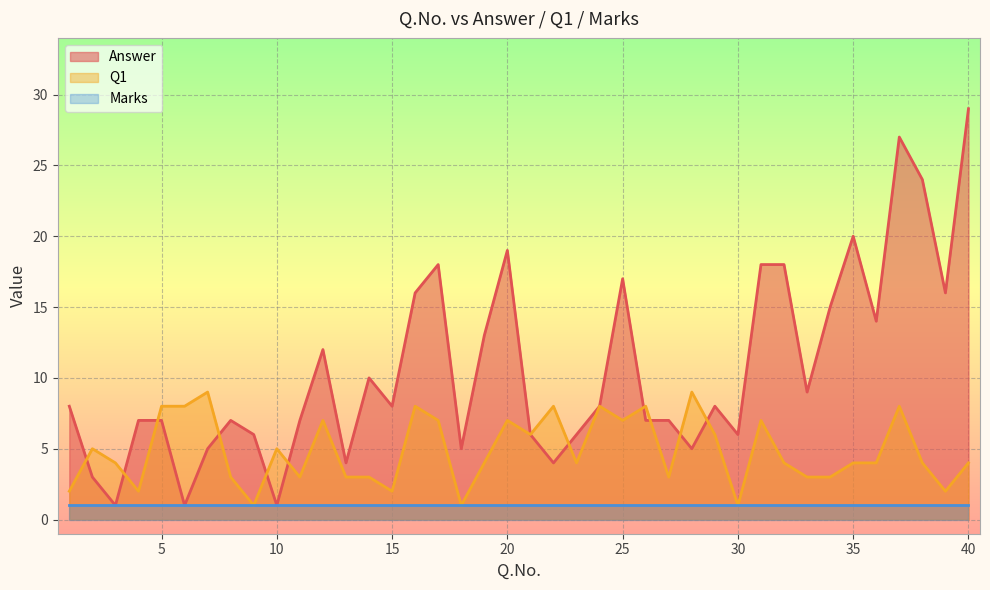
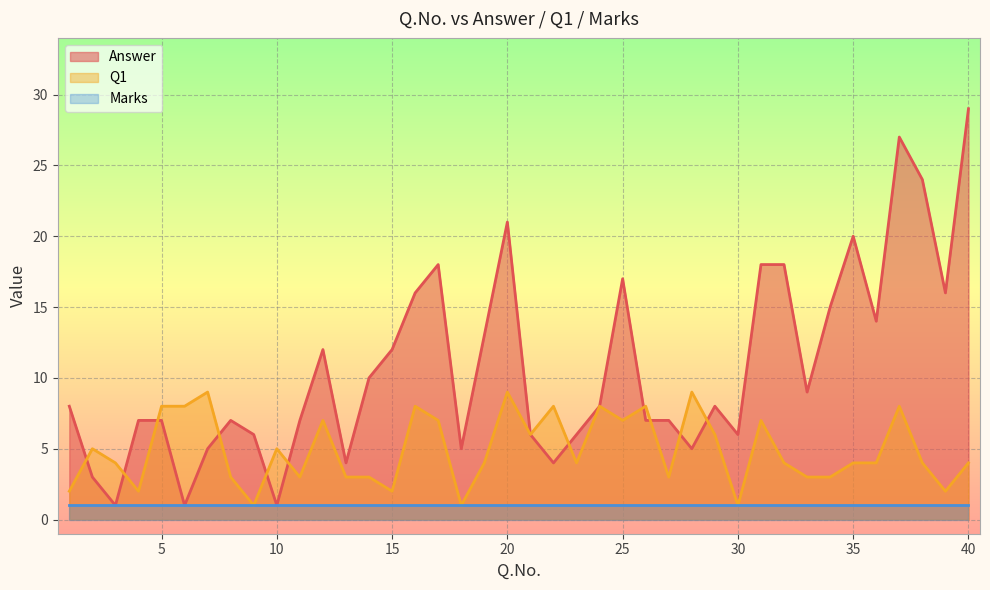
  {
    "Answer": {
      "5": 7,
-     "15": 8,
-     "20": 19,
+     "15": 12,
+     "20": 21,
      "25": 17,
      "30": 6,
      "35": 20,
      "40": 29
    },
    "Q1": {
      "5": 8,
      "10": 5,
      "15": 2,
-     "20": 7,
+     "20": 9,
      "25": 7,
      "35": 4,
      "40": 4
    },
    "Marks": {
      "5": 1,
      "15": 1,
      "20": 1,
      "25": 1,
      "35": 1,
      "40": 1
    }
  }
